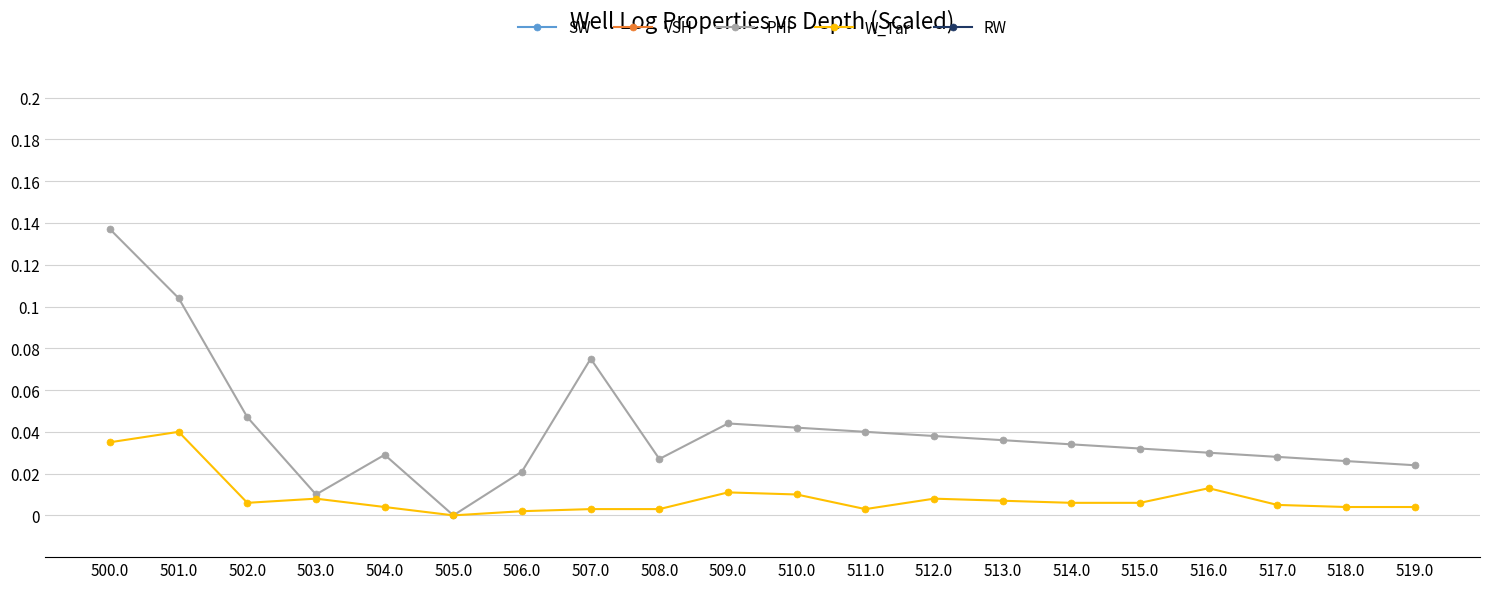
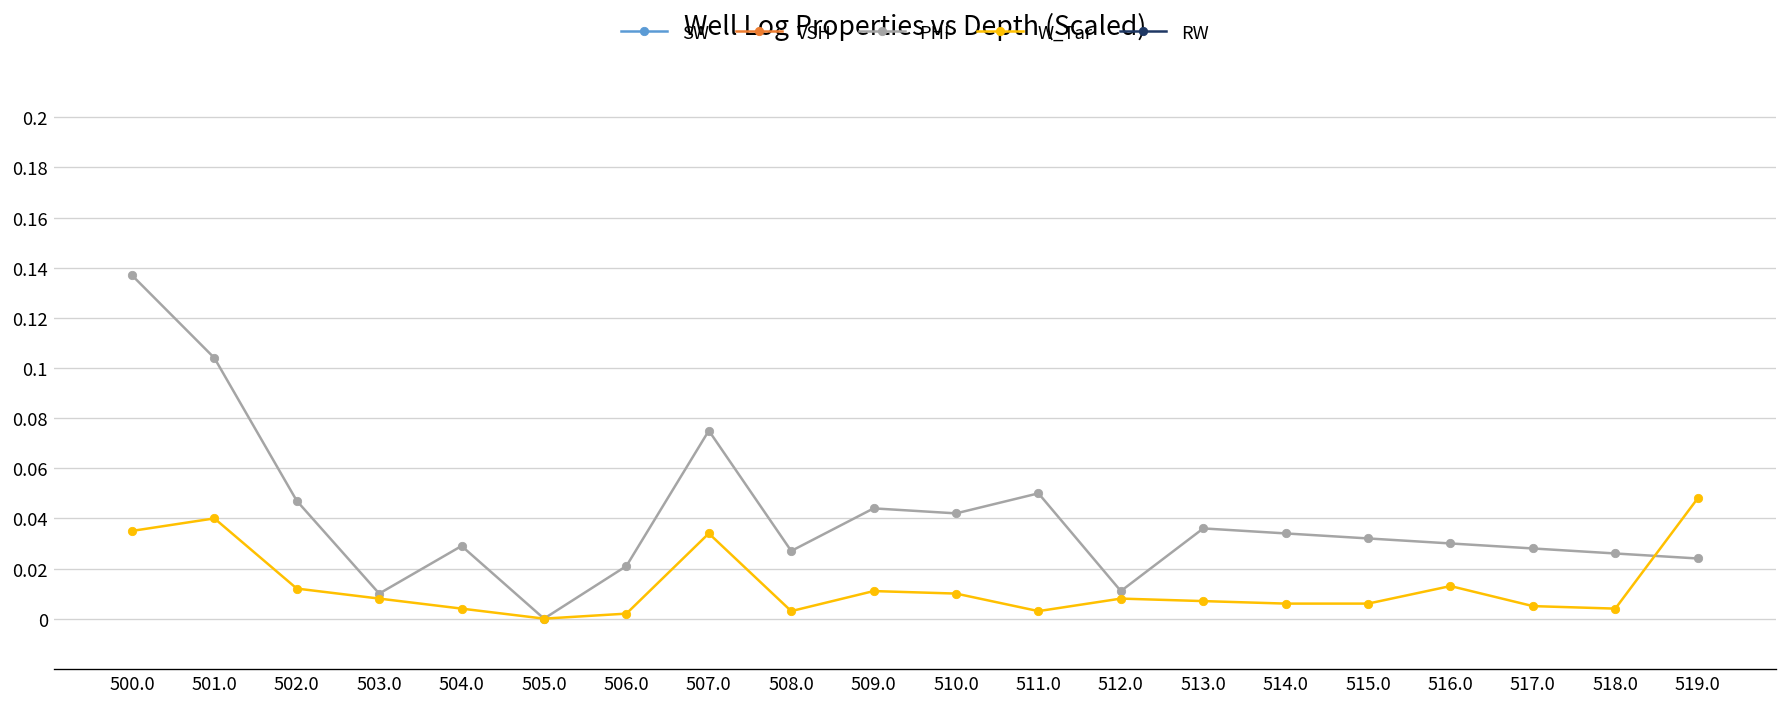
  {
    "PHI": {
      "500.0": 0.137,
      "501.0": 0.104,
      "502.0": 0.047,
      "503.0": 0.010,
      "504.0": 0.029,
      "506.0": 0.021,
      "507.0": 0.075,
      "508.0": 0.027,
      "509.0": 0.044,
      "510.0": 0.042,
-     "511.0": 0.04,
-     "512.0": 0.038,
+     "511.0": 0.05,
+     "512.0": 0.011,
      "513.0": 0.036,
      "514.0": 0.034,
      "515.0": 0.032,
      "516.0": 0.030,
      "517.0": 0.028,
      "518.0": 0.026,
      "519.0": 0.024
    },
    "W_Tar": {
      "500.0": 0.035,
      "501.0": 0.040,
-     "502.0": 0.006,
+     "502.0": 0.012,
      "503.0": 0.008,
      "504.0": 0.004,
      "506.0": 0.002,
-     "507.0": 0.003,
+     "507.0": 0.034,
      "508.0": 0.003,
      "509.0": 0.011,
      "510.0": 0.010,
      "511.0": 0.003,
      "512.0": 0.008,
      "513.0": 0.007,
      "514.0": 0.006,
      "515.0": 0.006,
      "516.0": 0.013,
      "517.0": 0.005,
      "518.0": 0.004,
-     "519.0": 0.004
+     "519.0": 0.048
    }
  }
